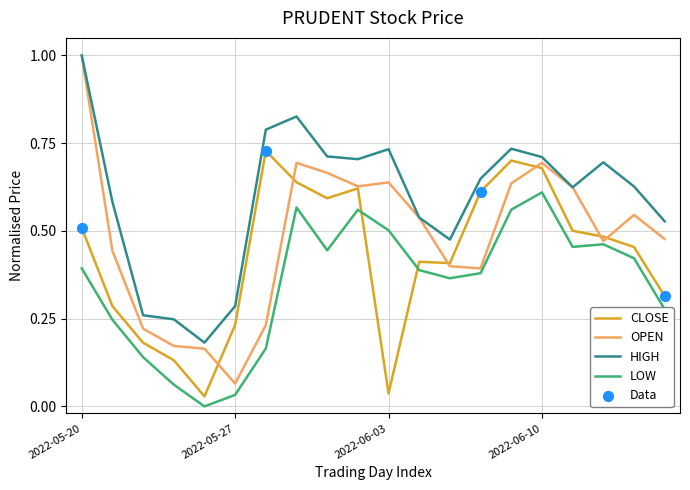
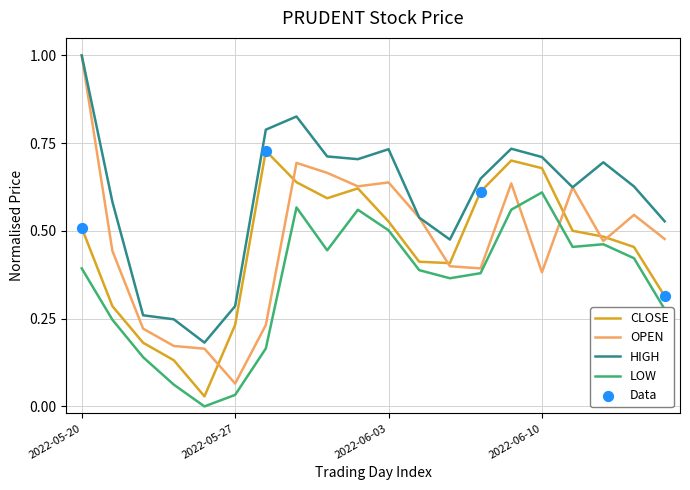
  {
    "CLOSE": {
      "2022-05-27": 0.23,
-     "2022-06-03": 0.04,
+     "2022-06-03": 0.53,
      "2022-06-10": 0.68
    },
    "OPEN": {
      "2022-05-27": 0.07,
      "2022-06-03": 0.64,
-     "2022-06-10": 0.69
+     "2022-06-10": 0.38
    }
  }
